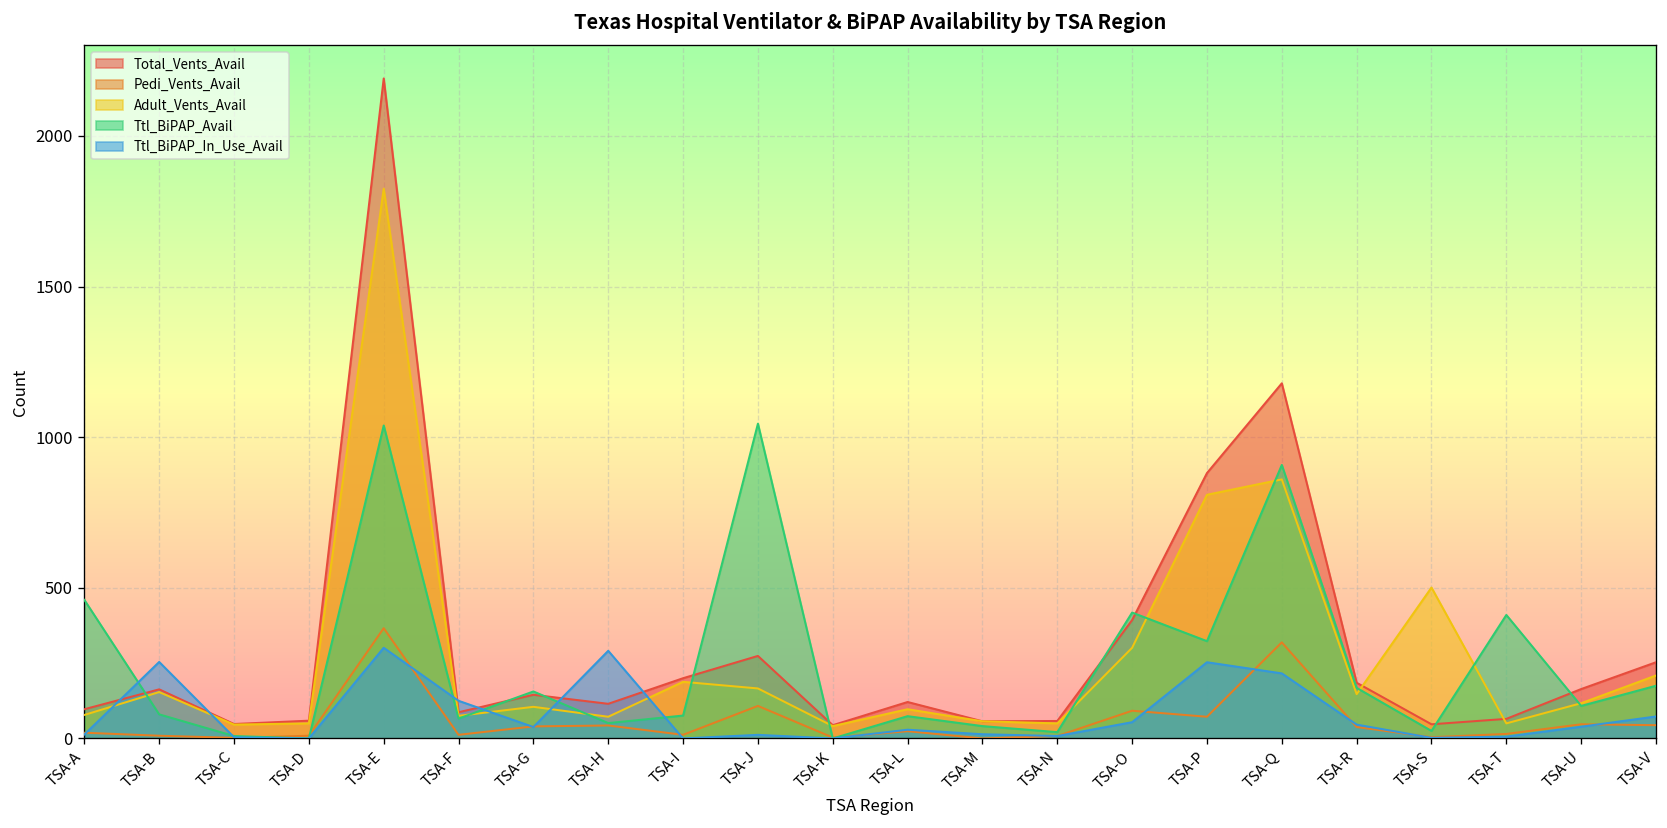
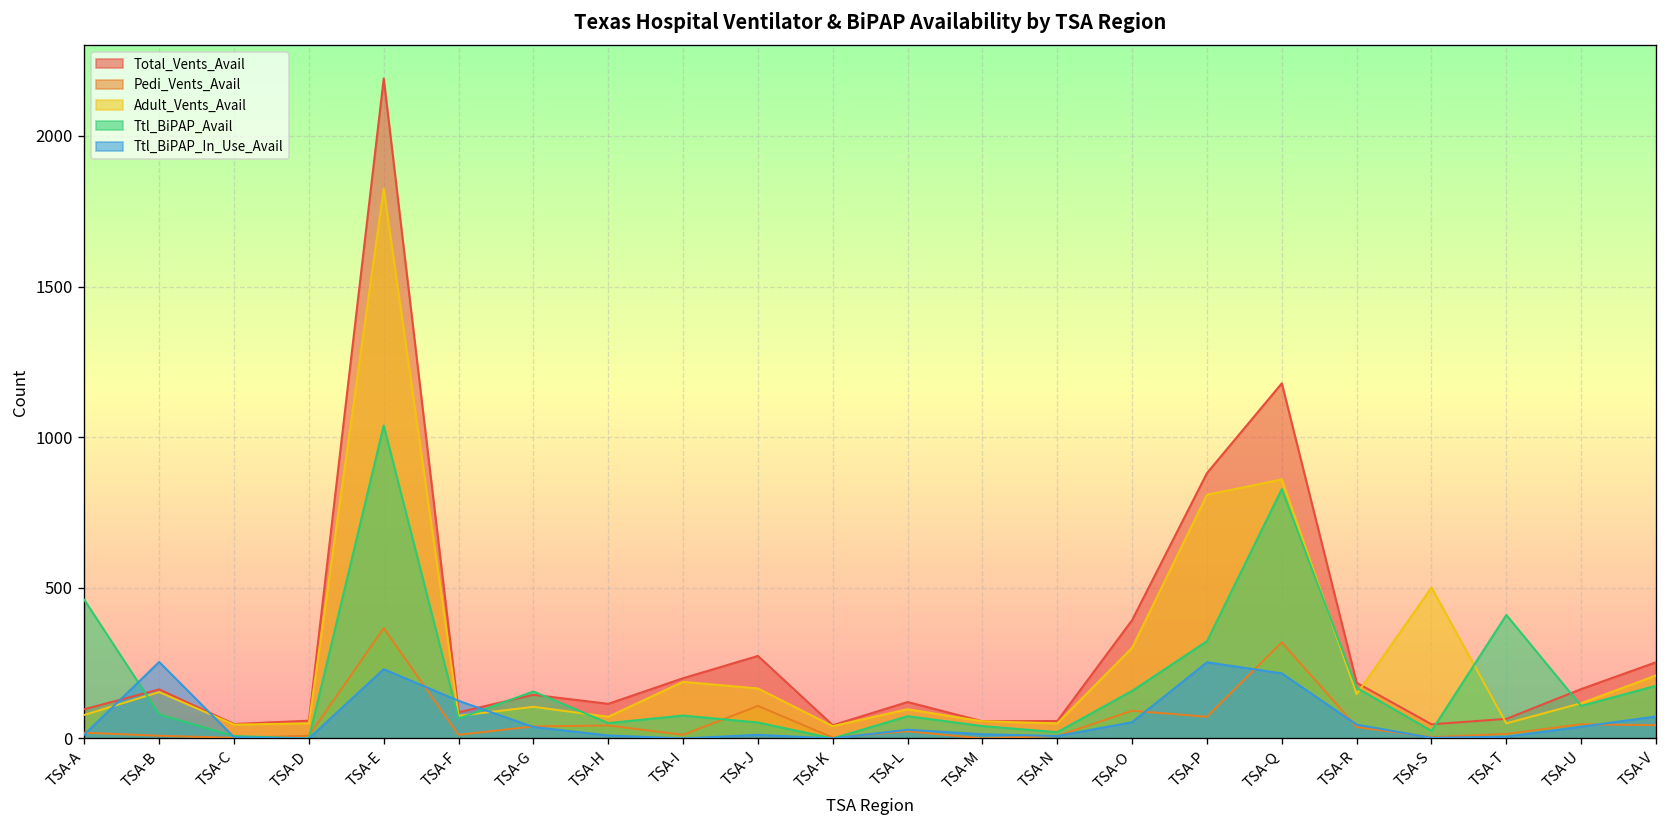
  {
    "Adult_Vents_Avail": {
      "TSA-A": 80,
      "TSA-E": 1830,
      "TSA-G": 110,
      "TSA-H": 70,
      "TSA-I": 190,
      "TSA-J": 170,
      "TSA-L": 100,
      "TSA-O": 300,
      "TSA-P": 810,
      "TSA-Q": 860,
      "TSA-R": 150,
      "TSA-S": 500,
      "TSA-T": 50,
      "TSA-V": 210
    },
    "Ttl_BiPAP_Avail": {
      "TSA-A": 460,
      "TSA-B": 80,
      "TSA-E": 1040,
      "TSA-G": 160,
      "TSA-I": 80,
-     "TSA-J": 1050,
+     "TSA-J": 50,
      "TSA-L": 70,
      "TSA-M": 40,
      "TSA-N": 20,
-     "TSA-O": 420,
+     "TSA-O": 160,
      "TSA-P": 320,
-     "TSA-Q": 910,
+     "TSA-Q": 830,
      "TSA-R": 170,
      "TSA-S": 30,
      "TSA-T": 410,
      "TSA-V": 180
    },
    "Ttl_BiPAP_In_Use_Avail": {
      "TSA-B": 250,
-     "TSA-E": 300,
+     "TSA-E": 230,
      "TSA-F": 130,
-     "TSA-H": 290,
+     "TSA-H": 10,
      "TSA-I": 0,
      "TSA-J": 10,
      "TSA-M": 10,
      "TSA-O": 50,
      "TSA-P": 250,
      "TSA-Q": 220,
      "TSA-V": 70
    }
  }
